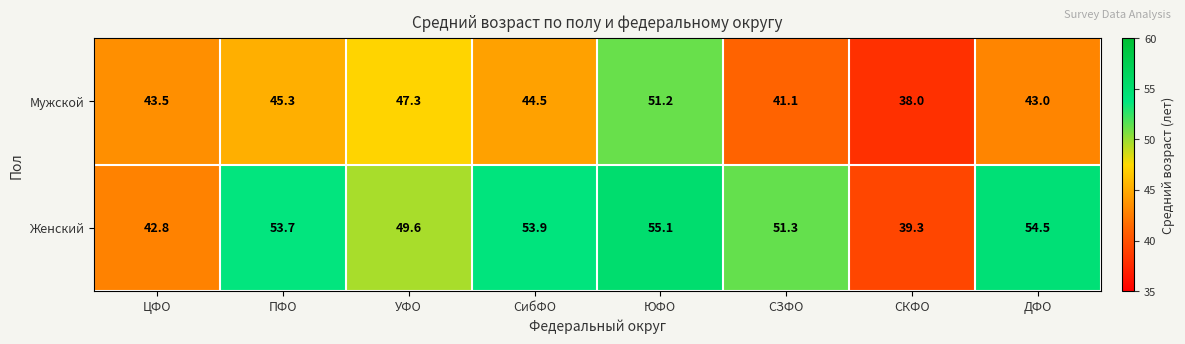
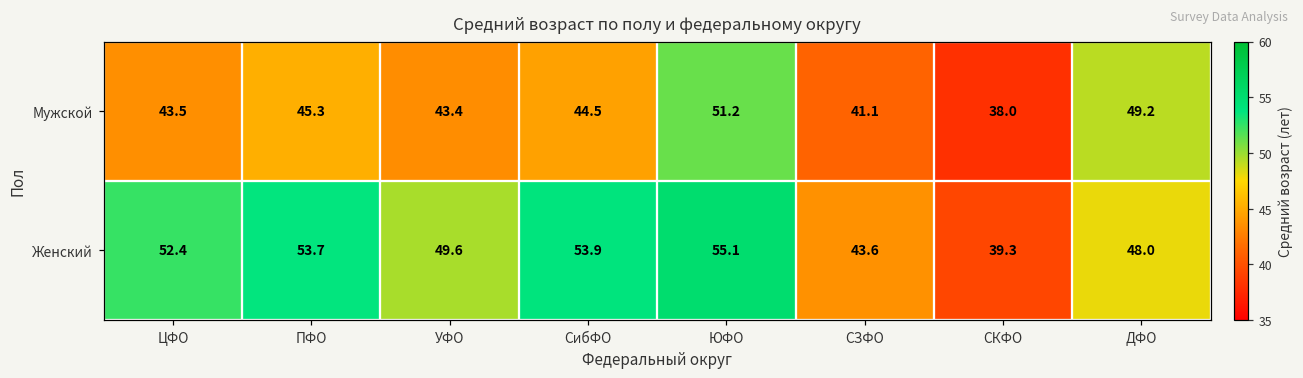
  {
    "Мужской": {
      "ЦФО": 43.5,
      "ПФО": 45.3,
-     "УФО": 47.3,
+     "УФО": 43.4,
      "СибФО": 44.5,
      "ЮФО": 51.2,
      "СЗФО": 41.1,
      "СКФО": 38.0,
-     "ДФО": 43.0
+     "ДФО": 49.2
    },
    "Женский": {
-     "ЦФО": 42.8,
+     "ЦФО": 52.4,
      "ПФО": 53.7,
      "УФО": 49.6,
      "СибФО": 53.9,
      "ЮФО": 55.1,
-     "СЗФО": 51.3,
+     "СЗФО": 43.6,
      "СКФО": 39.3,
-     "ДФО": 54.5
+     "ДФО": 48.0
    }
  }
